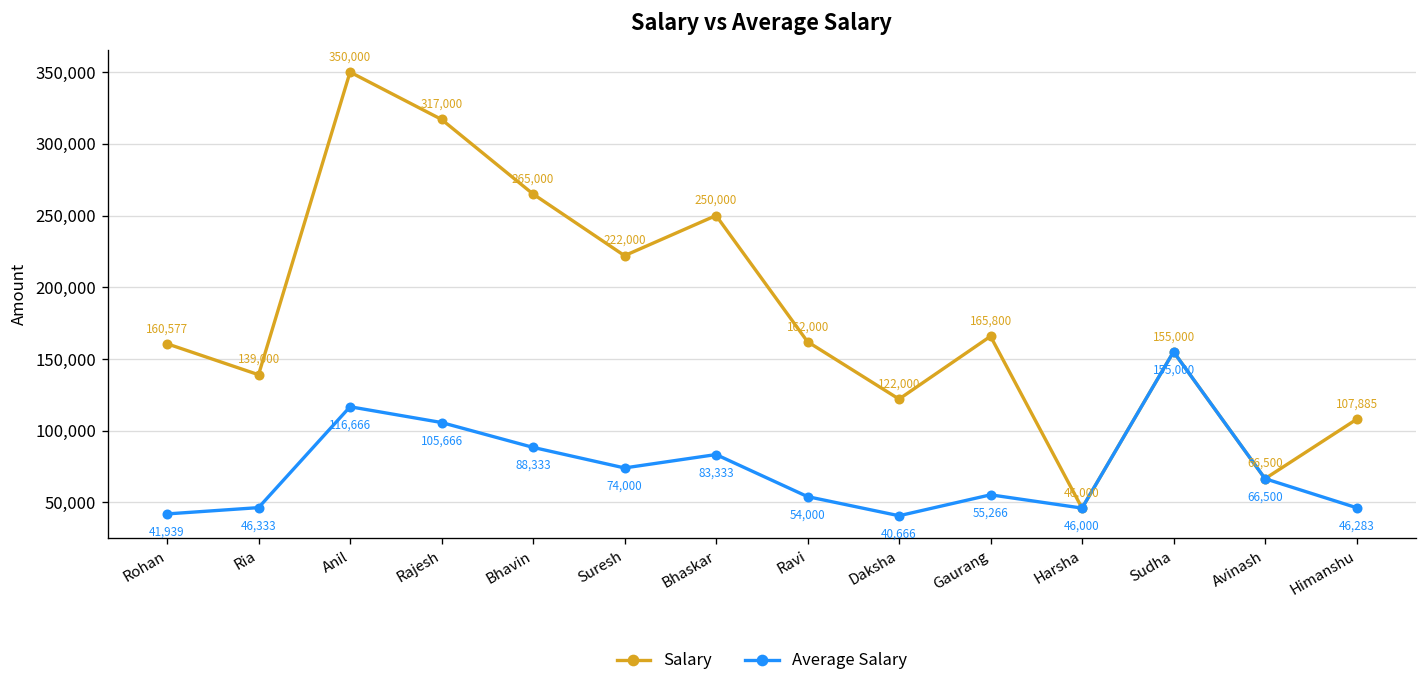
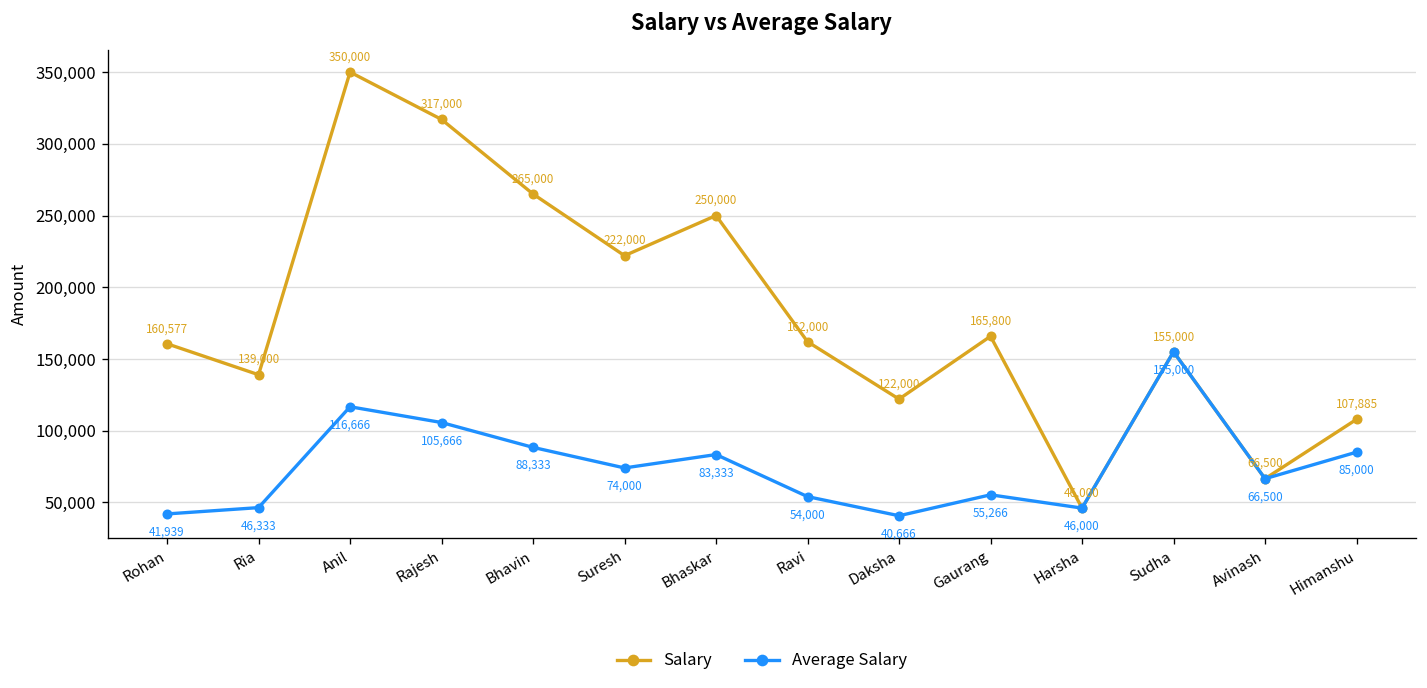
  {
    "Salary": {
      "Rohan": "160,577",
      "Ria": "139,000",
      "Anil": "350,000",
      "Rajesh": "317,000",
      "Bhavin": "265,000",
      "Suresh": "222,000",
      "Bhaskar": "250,000",
      "Ravi": "162,000",
      "Daksha": "122,000",
      "Gaurang": "165,800",
      "Himanshu": "107,885"
    },
    "Average Salary": {
      "Rohan": "41,939",
      "Ria": "46,333",
      "Bhavin": "88,333",
      "Suresh": "74,000",
      "Bhaskar": "83,333",
      "Ravi": "54,000",
-     "Himanshu": "46,283"
+     "Himanshu": "85,000"
    }
  }
